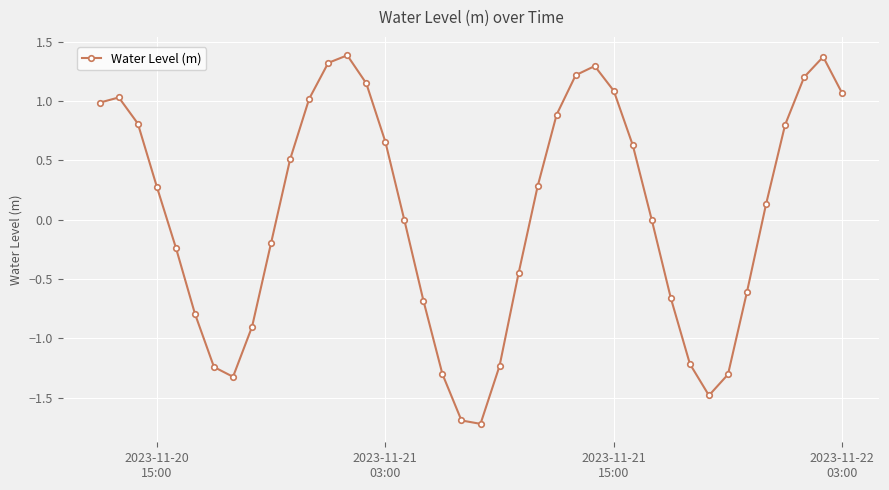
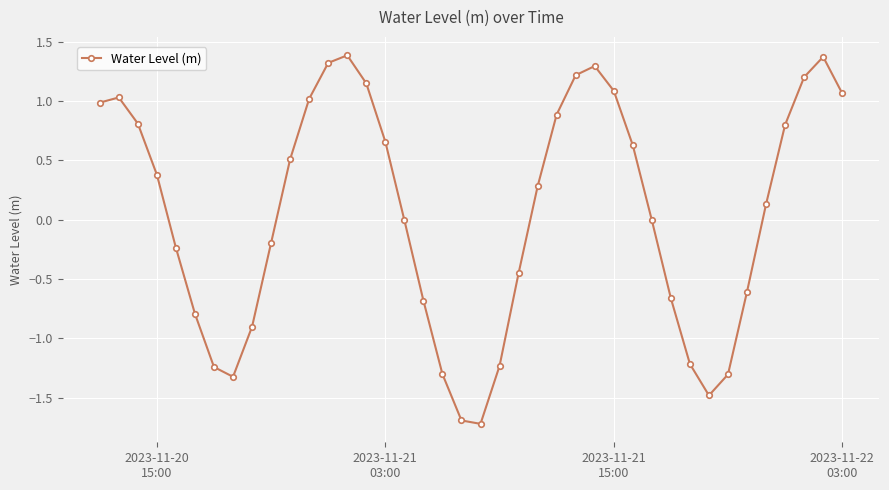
  {
-   "2023-11-20 15:00": 0.27,
+   "2023-11-20 15:00": 0.38,
    "2023-11-21 03:00": 0.66,
    "2023-11-21 15:00": 1.08,
    "2023-11-22 03:00": 1.06
  }
